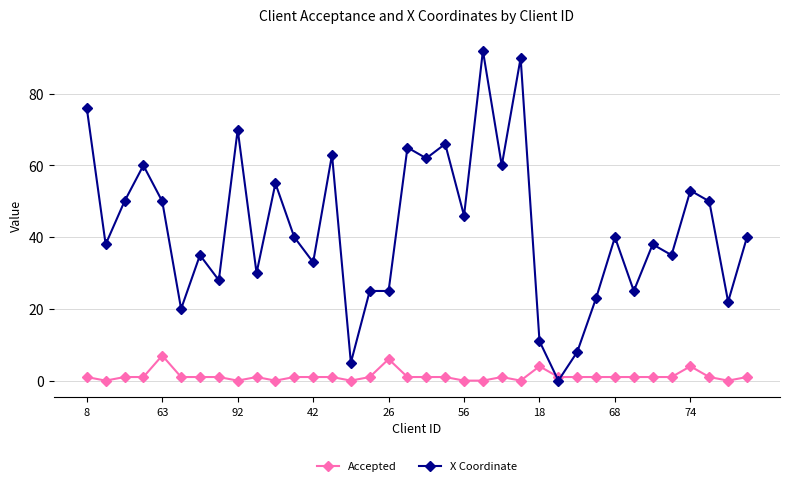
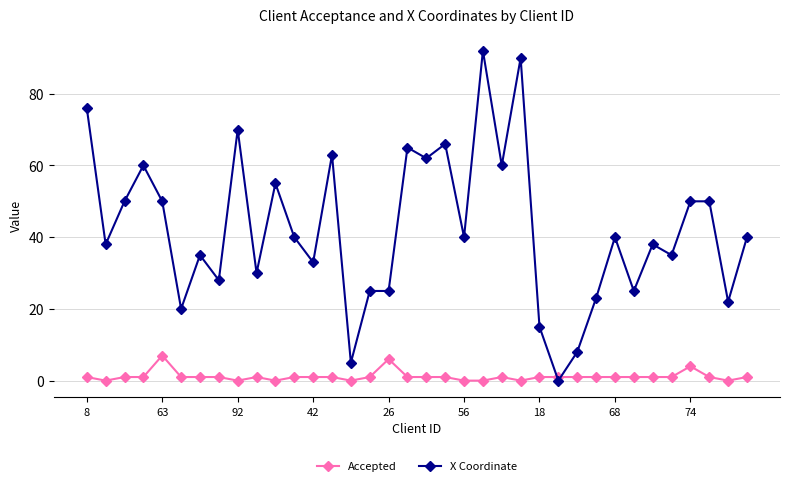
  {
    "Accepted": {
      "8": 1,
      "63": 7,
      "92": 0,
      "42": 1,
      "26": 6,
      "56": 0,
-     "18": 4,
+     "18": 1,
      "68": 1,
      "74": 4
    },
    "X Coordinate": {
      "8": 76,
      "63": 50,
      "92": 70,
      "42": 33,
      "26": 25,
-     "56": 46,
-     "18": 11,
+     "56": 40,
+     "18": 15,
      "68": 40,
-     "74": 53
+     "74": 50
    }
  }
